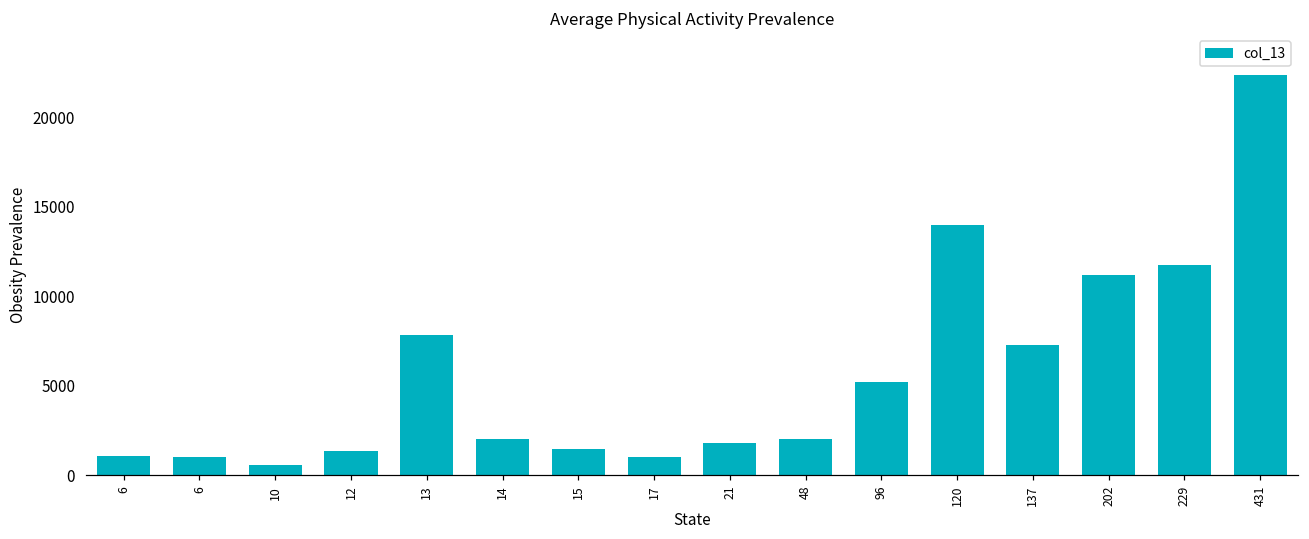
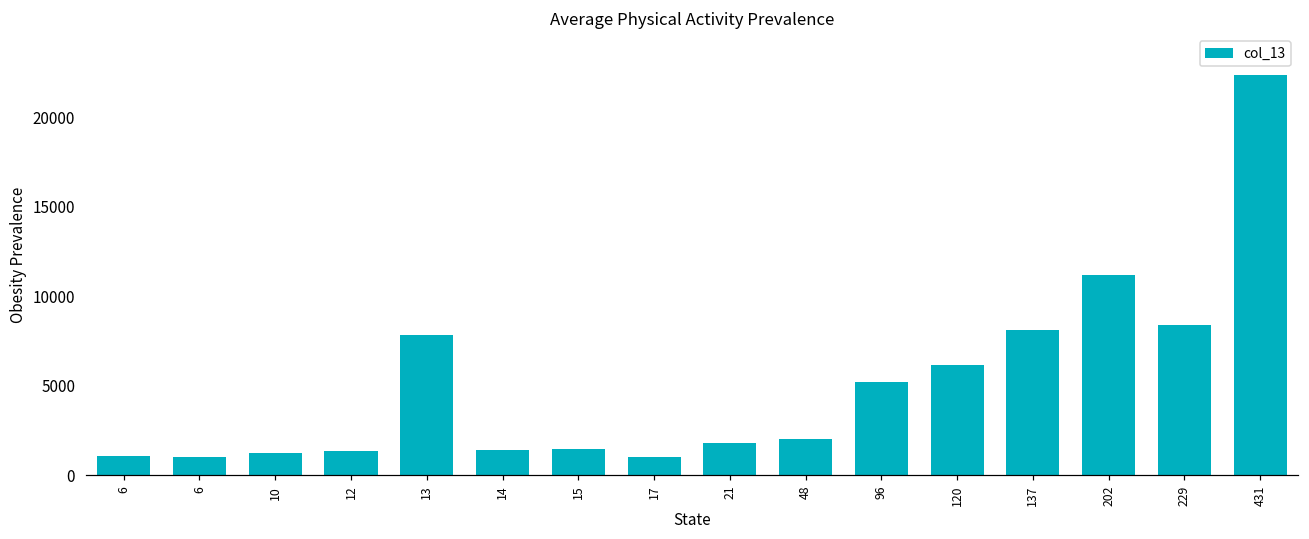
  {
-   "10": 500,
+   "10": 1200,
    "12": 1300,
    "13": 7900,
-   "14": 2000,
+   "14": 1400,
    "15": 1500,
    "17": 1000,
    "21": 1800,
    "48": 2000,
    "96": 5200,
-   "120": 14000,
-   "137": 7300,
+   "120": 6100,
+   "137": 8100,
    "202": 11200,
-   "229": 11800,
+   "229": 8400,
    "431": 22400
  }
